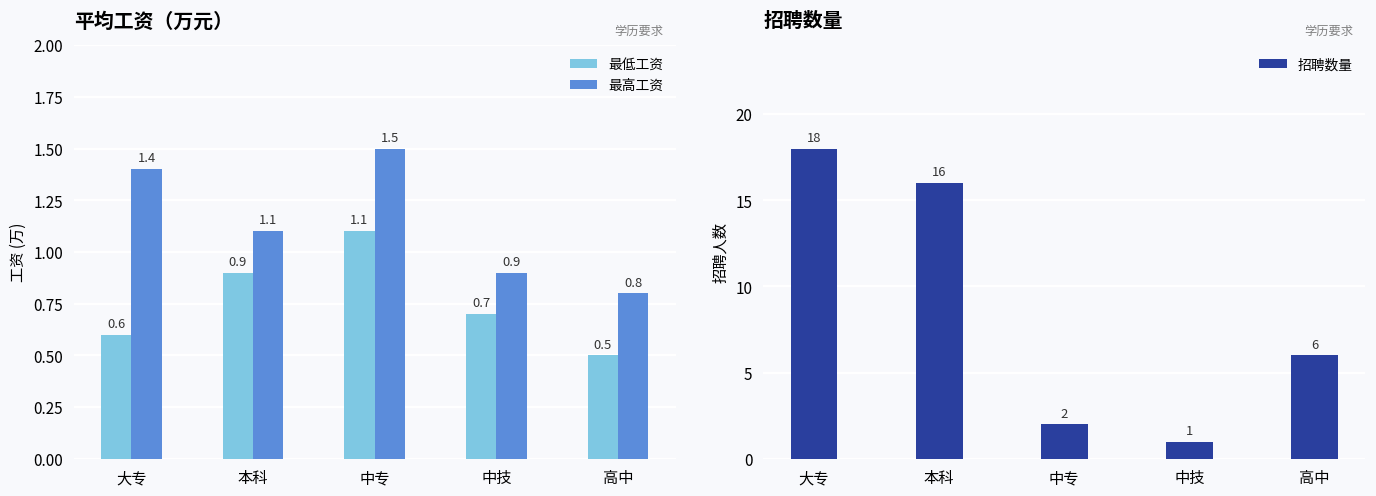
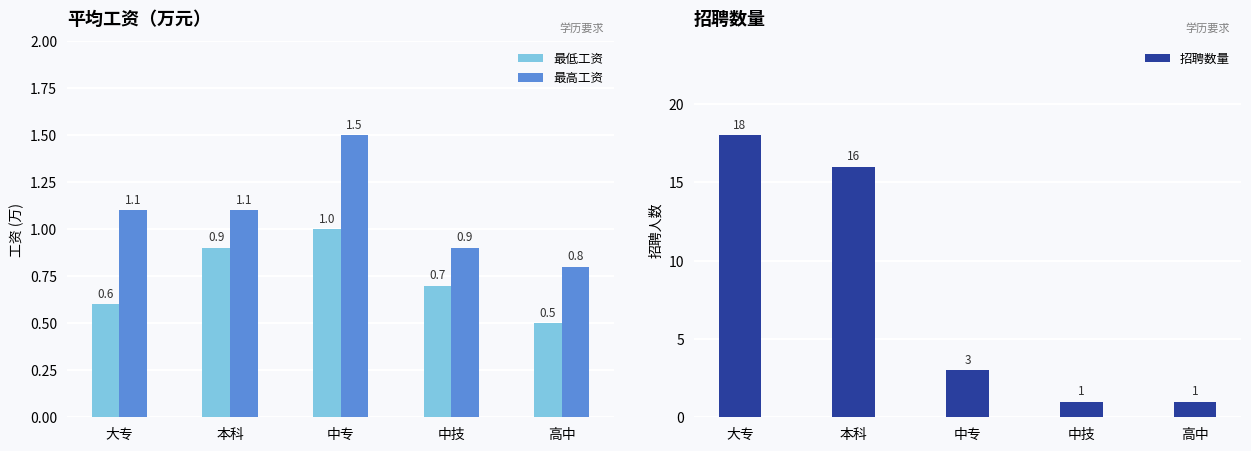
  {
    "平均工资（万元）": {
      "最低工资": {
        "大专": 0.6,
        "本科": 0.9,
-       "中专": 1.1,
+       "中专": 1.0,
        "中技": 0.7,
        "高中": 0.5
      },
      "最高工资": {
-       "大专": 1.4,
+       "大专": 1.1,
        "本科": 1.1,
        "中专": 1.5,
        "中技": 0.9,
        "高中": 0.8
      }
    },
    "招聘数量": {
      "大专": 18,
      "本科": 16,
-     "中专": 2,
+     "中专": 3,
      "中技": 1,
-     "高中": 6
+     "高中": 1
    }
  }
